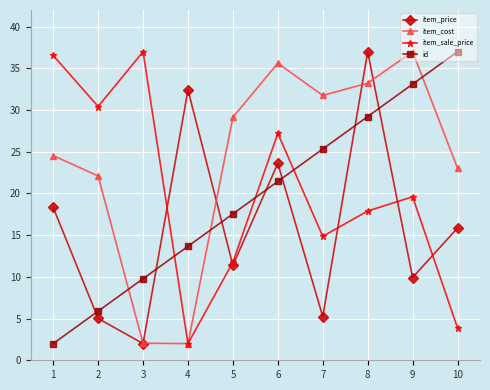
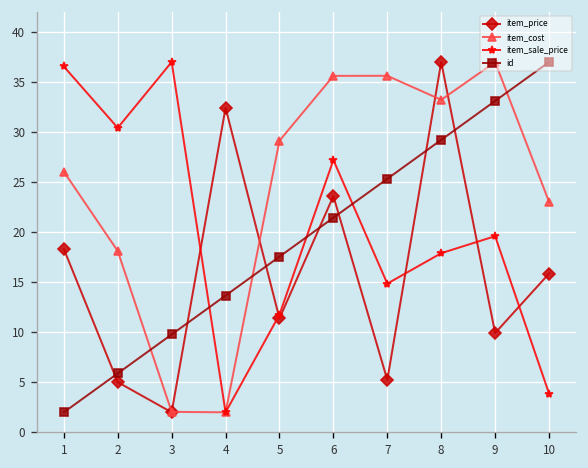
  {
    "item_cost": {
-     "1": 25,
-     "2": 22,
+     "1": 26,
+     "2": 18,
      "5": 29,
      "6": 36,
-     "7": 32,
+     "7": 36,
      "8": 33,
      "10": 23
    }
  }
